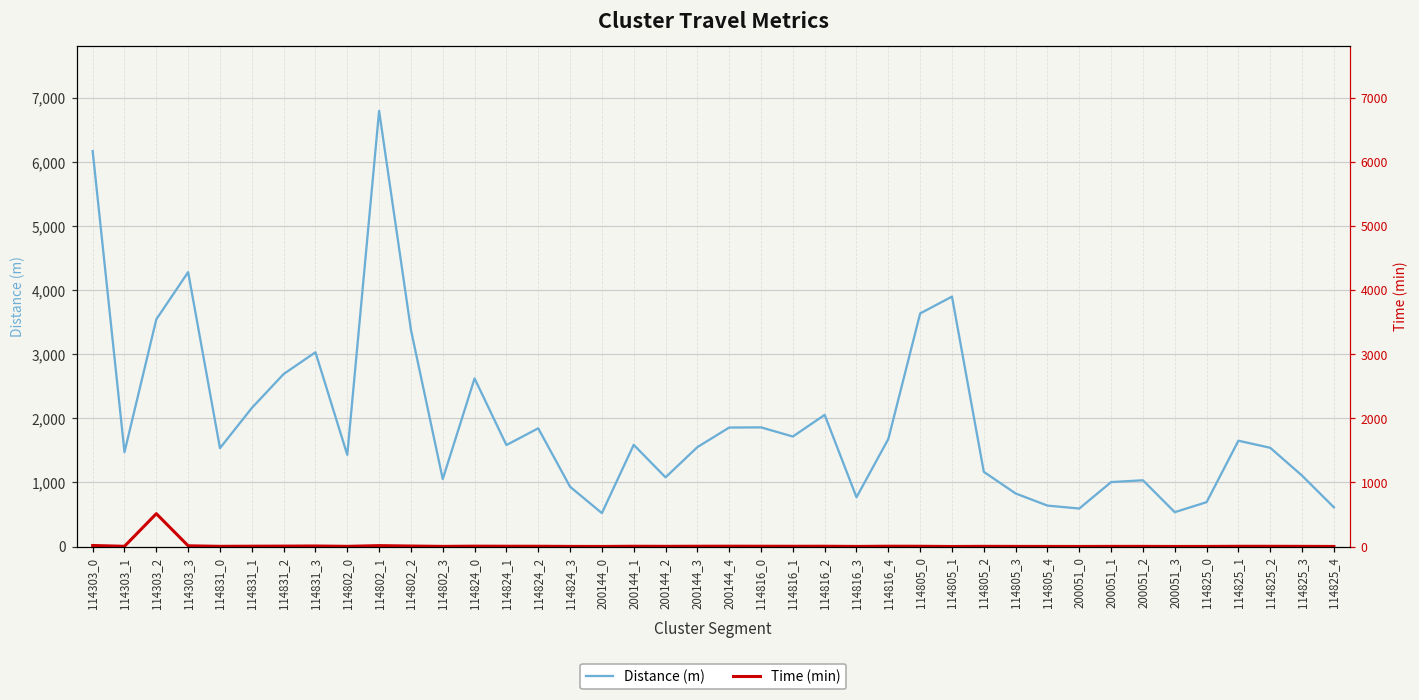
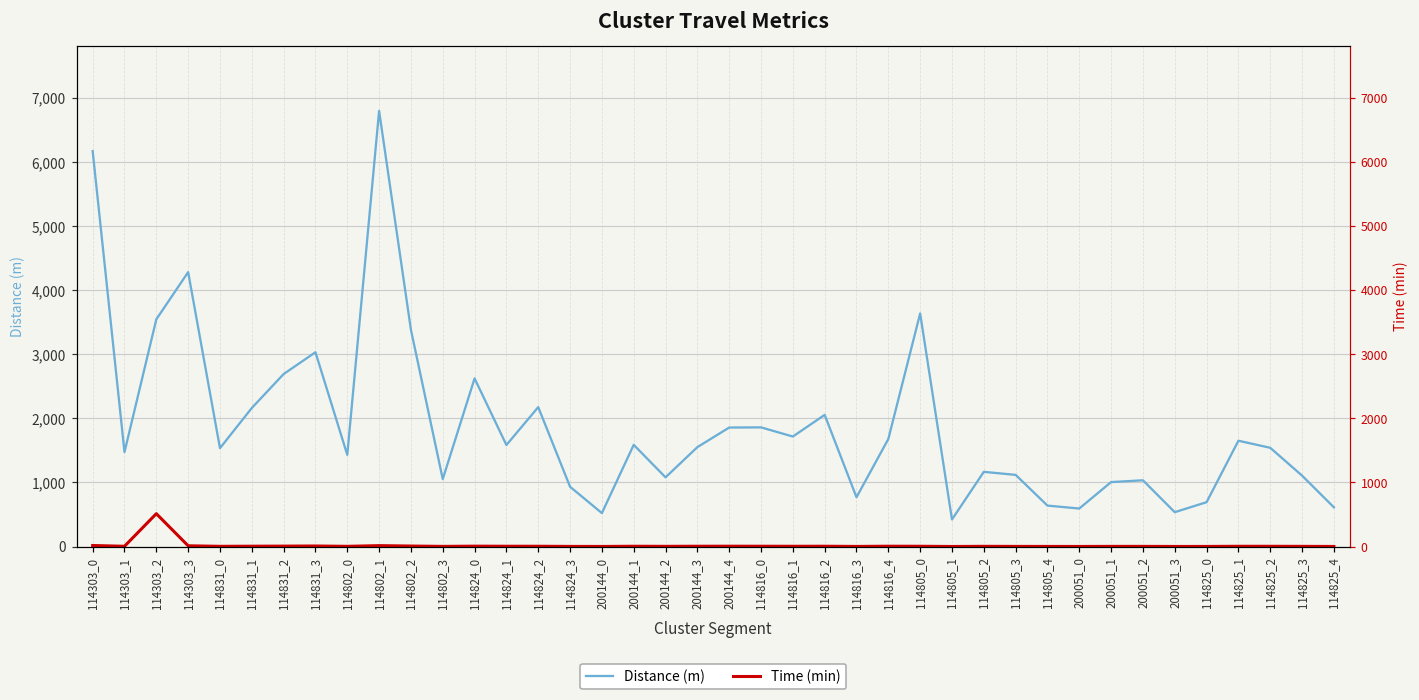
  {
    "Distance (m)": {
      "114303_0": "6,200",
      "114303_1": "1,500",
      "114303_2": "3,500",
      "114303_3": "4,300",
      "114831_0": "1,500",
      "114831_1": "2,200",
      "114831_2": "2,700",
      "114831_3": "3,000",
      "114802_0": "1,400",
      "114802_1": "6,800",
      "114802_2": "3,400",
      "114802_3": "1,100",
      "114824_0": "2,600",
      "114824_1": "1,600",
-     "114824_2": "1,800",
+     "114824_2": "2,200",
      "114824_3": "900",
      "200144_0": "500",
      "200144_1": "1,600",
      "200144_2": "1,100",
      "200144_3": "1,600",
      "200144_4": "1,900",
      "114816_0": "1,900",
      "114816_1": "1,700",
      "114816_2": "2,100",
      "114816_3": "800",
      "114816_4": "1,700",
      "114805_0": "3,600",
-     "114805_1": "3,900",
+     "114805_1": "400",
      "114805_2": "1,200",
-     "114805_3": "800",
+     "114805_3": "1,100",
      "114805_4": "600",
      "200051_0": "600",
      "200051_1": "1,000",
      "200051_2": "1,000",
      "200051_3": "500",
      "114825_0": "700",
      "114825_1": "1,700",
      "114825_2": "1,500",
      "114825_3": "1,100",
      "114825_4": "600"
    },
    "Time (min)": {
      "114303_0": "0",
      "114303_1": "0",
      "114303_2": "500",
      "114303_3": "0",
      "114831_0": "0",
      "114831_1": "0",
      "114831_2": "0",
      "114831_3": "0",
      "114802_0": "0",
      "114802_1": "0",
      "114802_2": "0",
      "114802_3": "0",
      "114824_0": "0",
      "114824_1": "0",
      "114824_2": "0",
      "114824_3": "0",
      "200144_0": "0",
      "200144_1": "0",
      "200144_2": "0",
      "200144_3": "0",
      "200144_4": "0",
      "114816_0": "0",
      "114816_1": "0",
      "114816_2": "0",
      "114816_3": "0",
      "114816_4": "0",
      "114805_0": "0",
      "114805_1": "0",
      "114805_2": "0",
      "114805_3": "0",
      "114805_4": "0",
      "200051_0": "0",
      "200051_1": "0",
      "200051_2": "0",
      "200051_3": "0",
      "114825_0": "0",
      "114825_1": "0",
      "114825_2": "0",
      "114825_3": "0",
      "114825_4": "0"
    }
  }
